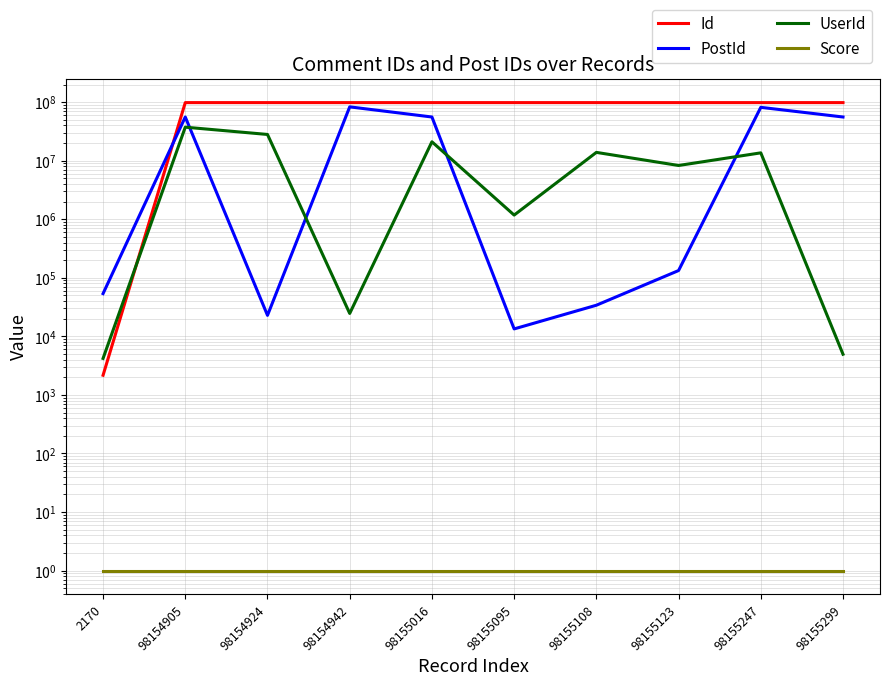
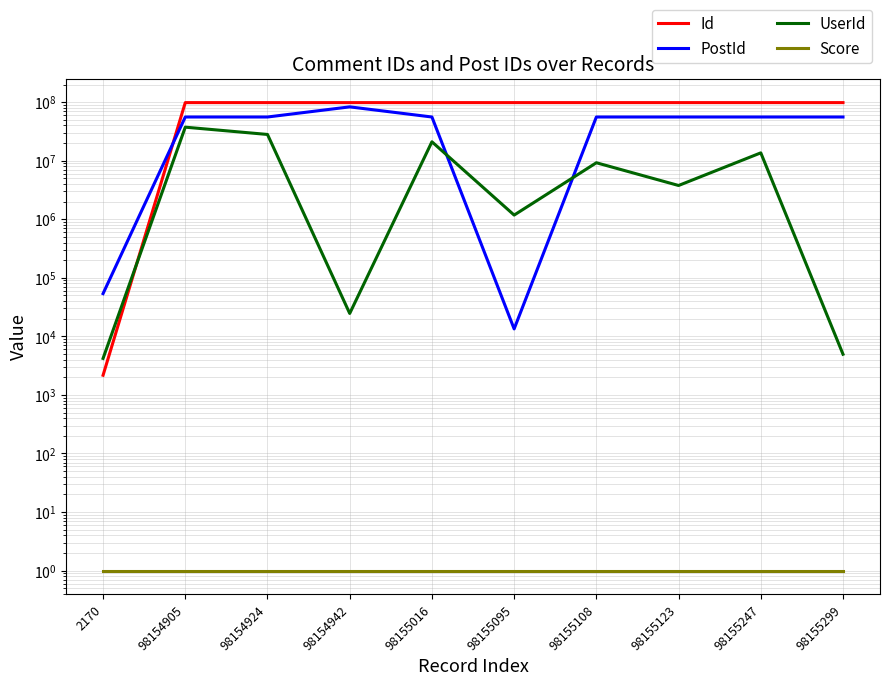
  {
    "Id": {
      "2170": 2200,
      "98154905": 100000000,
      "98154924": 100000000,
      "98154942": 100000000,
      "98155016": 100000000,
      "98155095": 100000000,
      "98155108": 100000000,
      "98155123": 100000000,
      "98155247": 100000000,
      "98155299": 100000000
    },
    "PostId": {
      "2170": 50000,
      "98154905": 60000000,
-     "98154924": 23000,
+     "98154924": 60000000,
      "98154942": 80000000,
      "98155016": 60000000,
      "98155095": 13000,
-     "98155108": 30000,
-     "98155123": 130000,
-     "98155247": 80000000,
+     "98155108": 60000000,
+     "98155123": 60000000,
+     "98155247": 60000000,
      "98155299": 60000000
    },
    "UserId": {
      "2170": 4000,
      "98154905": 40000000,
      "98154924": 30000000,
      "98154942": 25000,
      "98155016": 21000000,
      "98155095": 1200000,
-     "98155108": 14000000,
-     "98155123": 8000000,
+     "98155108": 9000000,
+     "98155123": 4000000,
      "98155247": 14000000,
      "98155299": 5000
    },
    "Score": {
      "2170": 1,
      "98154905": 1,
      "98154924": 1,
      "98154942": 1,
      "98155016": 1,
      "98155095": 1,
      "98155108": 1,
      "98155123": 1,
      "98155247": 1,
      "98155299": 1
    }
  }
